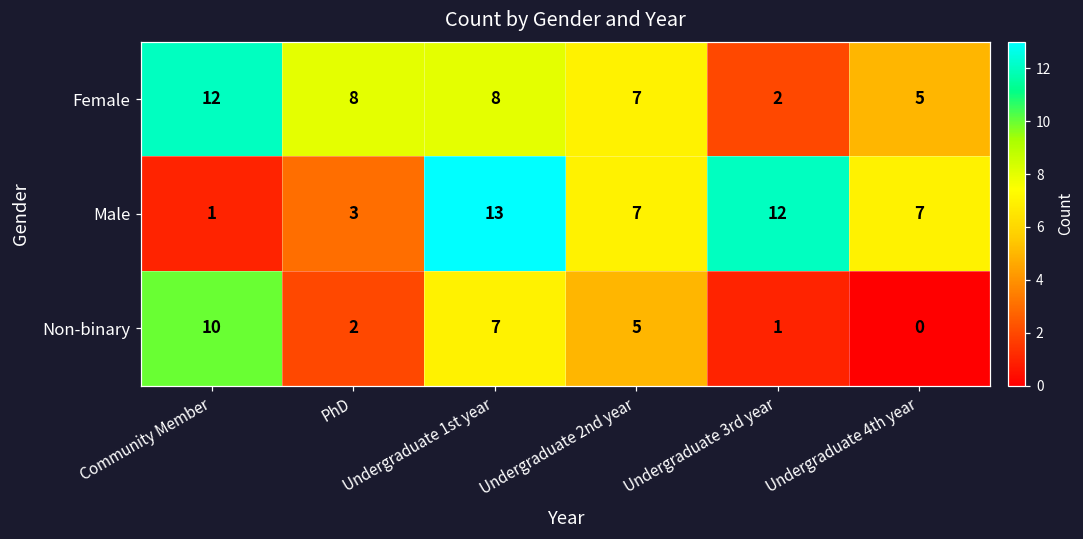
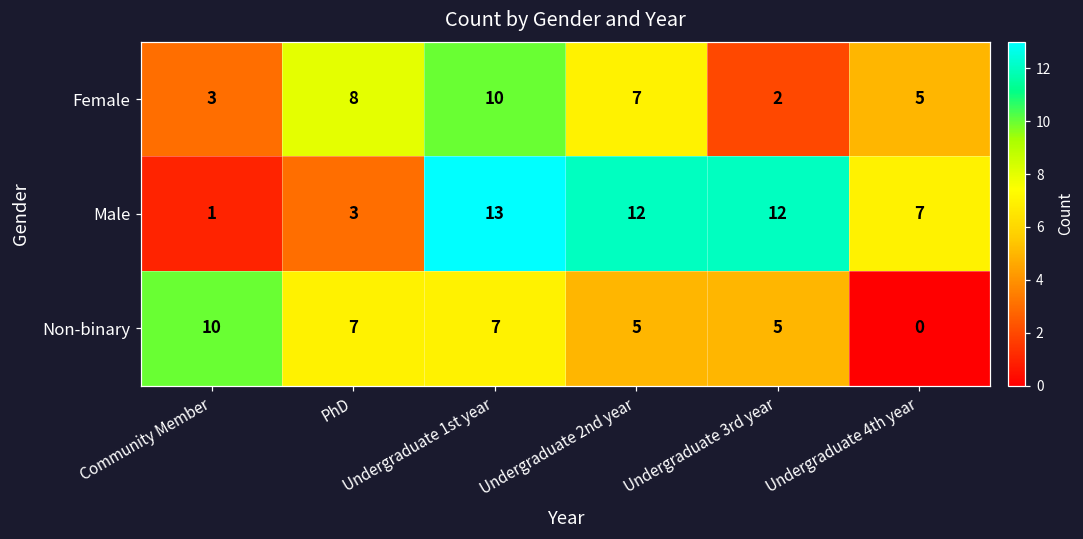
  {
    "Female": {
-     "Community Member": 12,
+     "Community Member": 3,
      "PhD": 8,
-     "Undergraduate 1st year": 8,
+     "Undergraduate 1st year": 10,
      "Undergraduate 2nd year": 7,
      "Undergraduate 3rd year": 2,
      "Undergraduate 4th year": 5
    },
    "Male": {
      "Community Member": 1,
      "PhD": 3,
      "Undergraduate 1st year": 13,
-     "Undergraduate 2nd year": 7,
+     "Undergraduate 2nd year": 12,
      "Undergraduate 3rd year": 12,
      "Undergraduate 4th year": 7
    },
    "Non-binary": {
      "Community Member": 10,
-     "PhD": 2,
+     "PhD": 7,
      "Undergraduate 1st year": 7,
      "Undergraduate 2nd year": 5,
-     "Undergraduate 3rd year": 1,
+     "Undergraduate 3rd year": 5,
      "Undergraduate 4th year": 0
    }
  }
